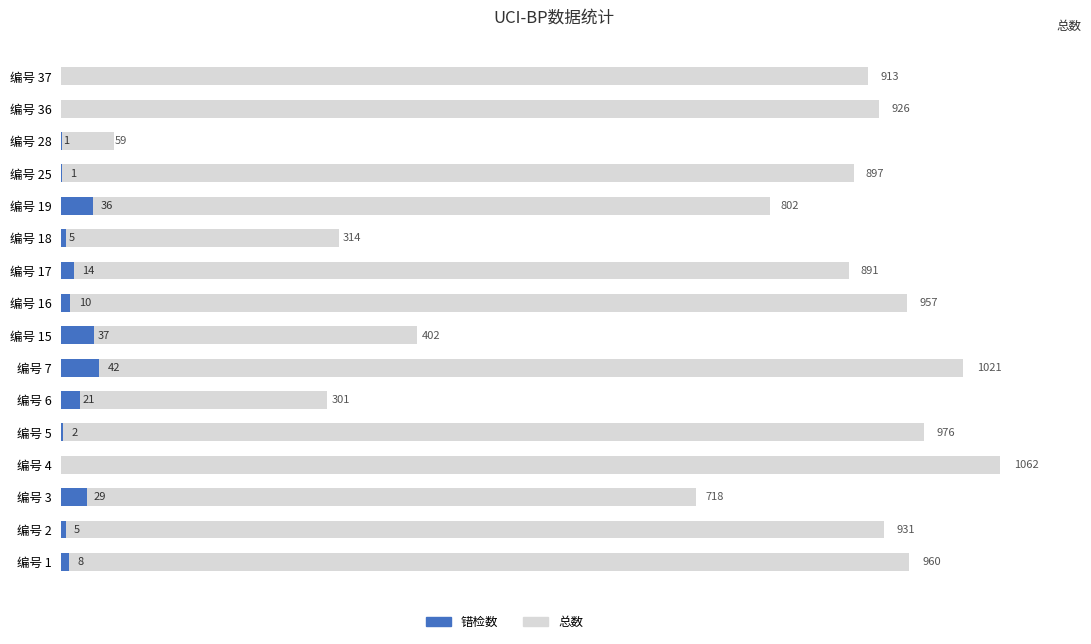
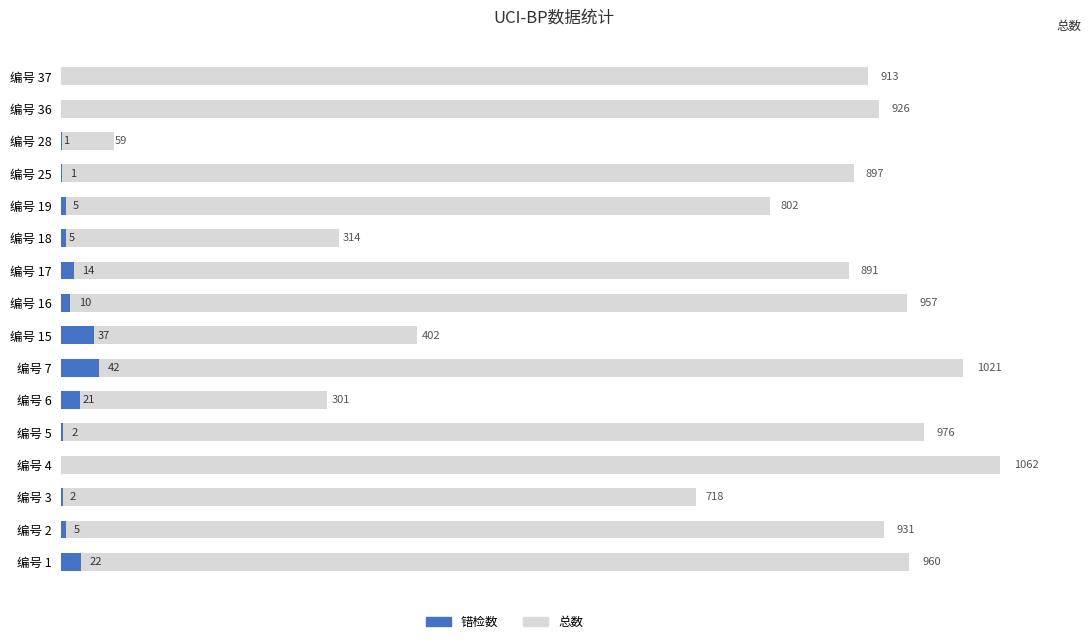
  {
    "错检数": {
      "编号 28": 1,
      "编号 25": 1,
-     "编号 19": 36,
+     "编号 19": 5,
      "编号 5": 2,
-     "编号 3": 29,
-     "编号 1": 8
+     "编号 3": 2,
+     "编号 1": 22
    }
  }
